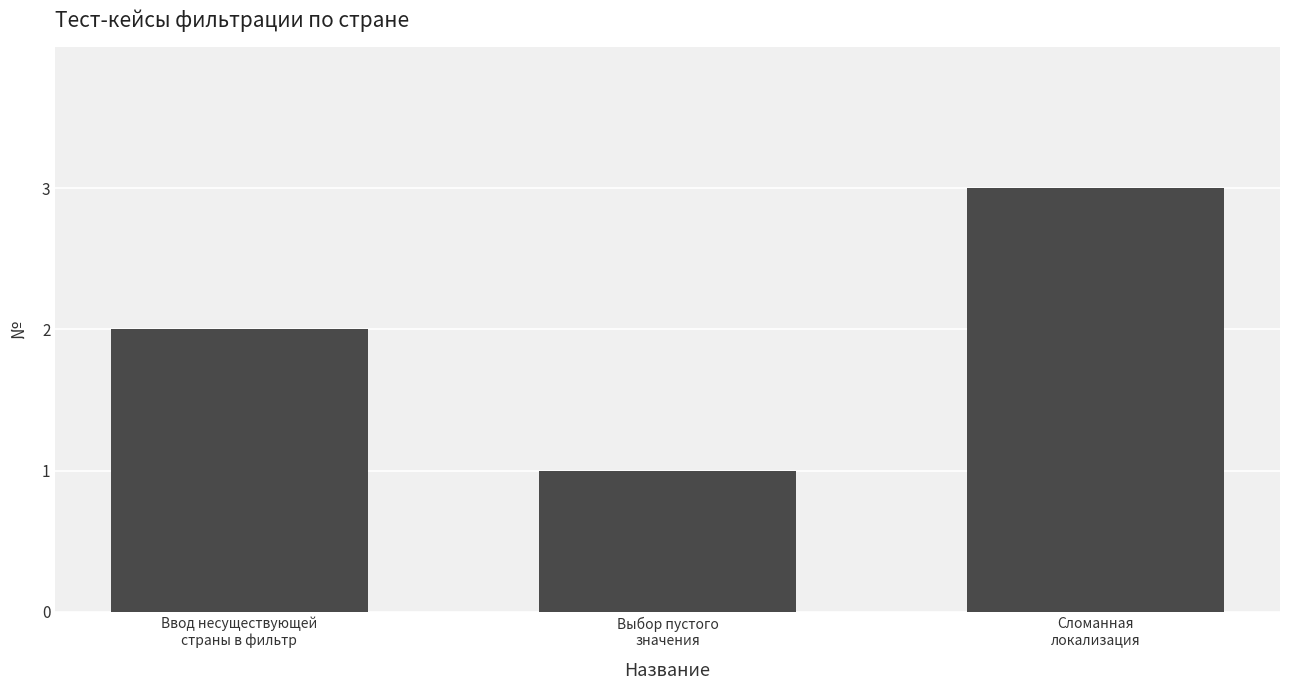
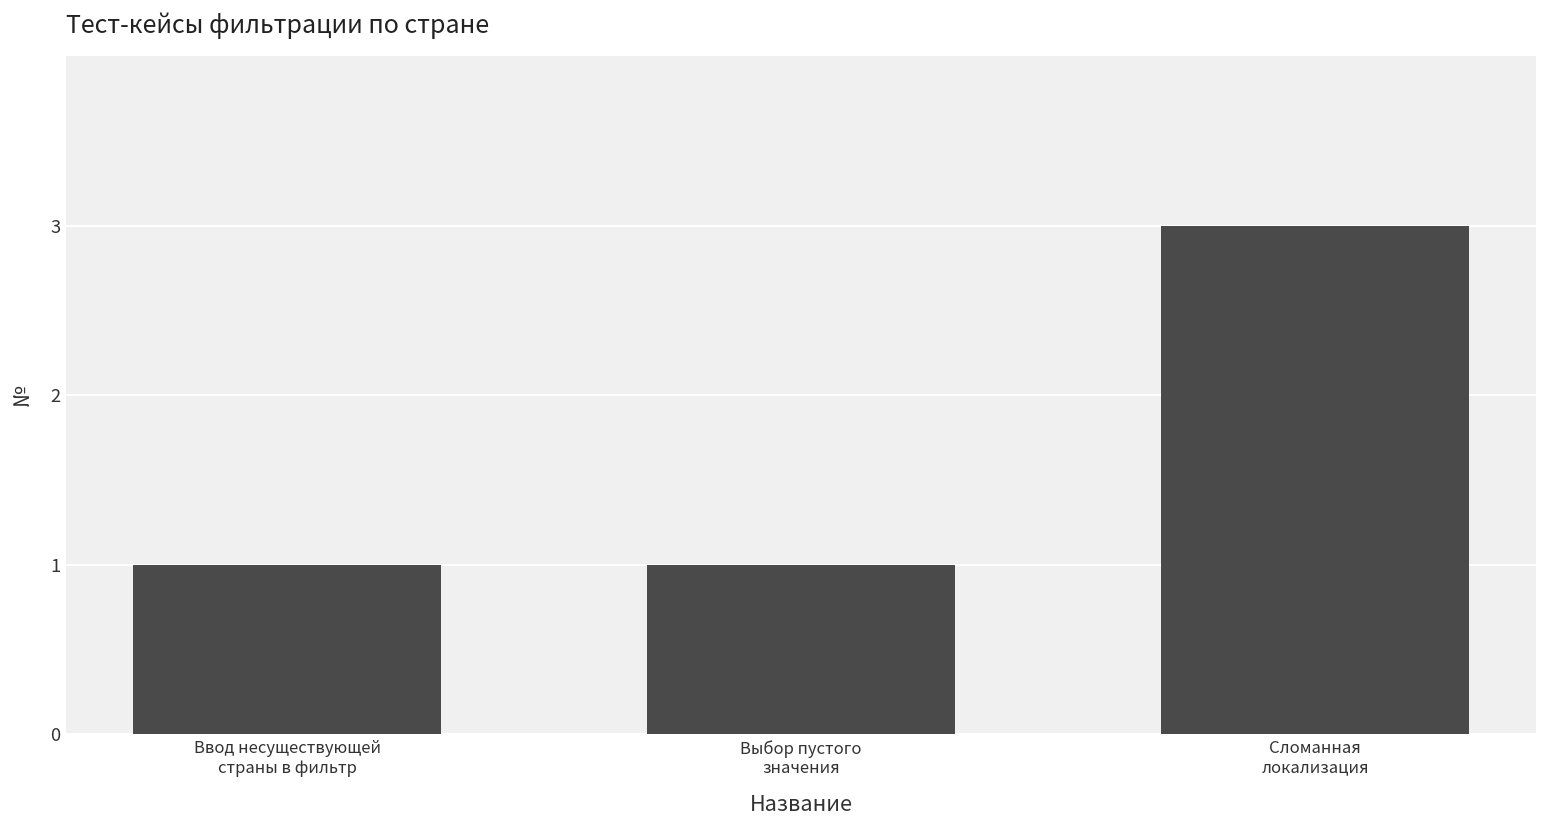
  {
-   "Ввод несуществующей страны в фильтр": 2,
+   "Ввод несуществующей страны в фильтр": 1,
    "Выбор пустого значения": 1,
    "Сломанная локализация": 3
  }
